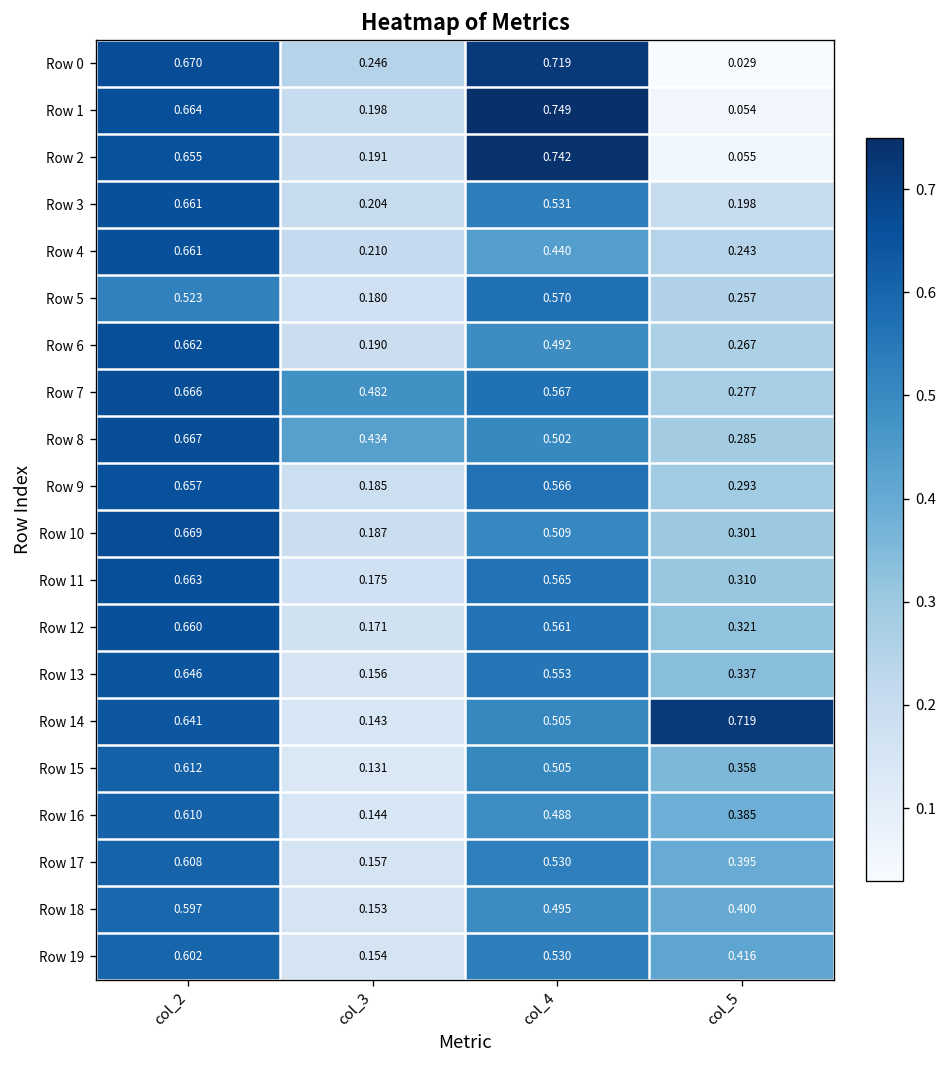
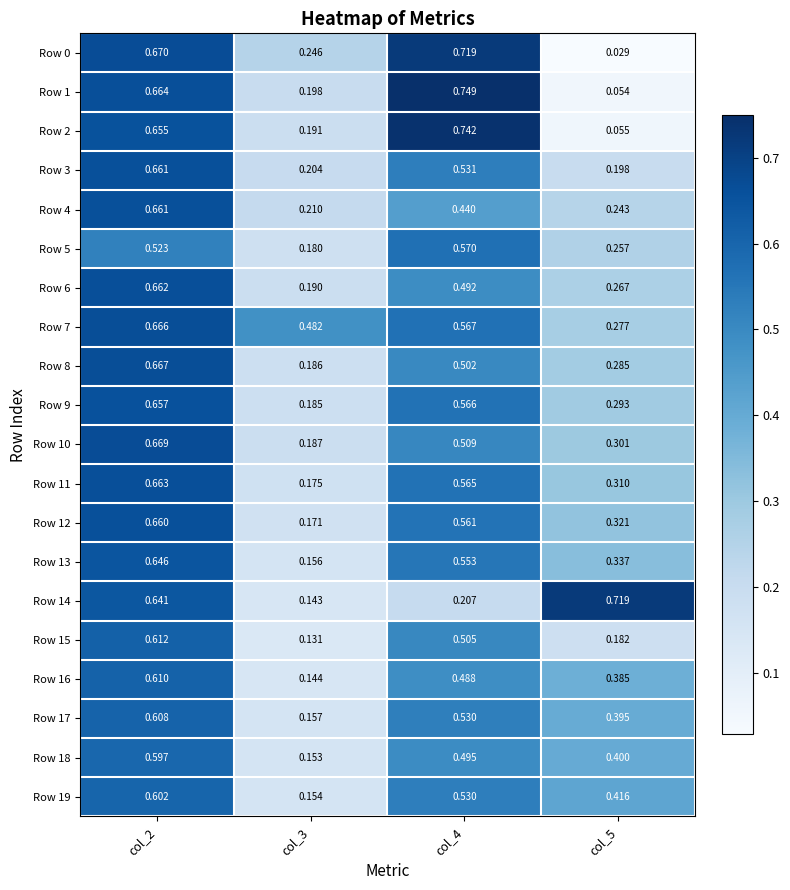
  {
    "Row 0": {
      "col_2": 0.670,
      "col_3": 0.246,
      "col_4": 0.719,
      "col_5": 0.029
    },
    "Row 1": {
      "col_2": 0.664,
      "col_3": 0.198,
      "col_4": 0.749,
      "col_5": 0.054
    },
    "Row 2": {
      "col_2": 0.655,
      "col_3": 0.191,
      "col_4": 0.742,
      "col_5": 0.055
    },
    "Row 3": {
      "col_2": 0.661,
      "col_3": 0.204,
      "col_4": 0.531,
      "col_5": 0.198
    },
    "Row 4": {
      "col_2": 0.661,
      "col_3": 0.210,
      "col_4": 0.440,
      "col_5": 0.243
    },
    "Row 5": {
      "col_2": 0.523,
      "col_3": 0.180,
      "col_4": 0.570,
      "col_5": 0.257
    },
    "Row 6": {
      "col_2": 0.662,
      "col_3": 0.190,
      "col_4": 0.492,
      "col_5": 0.267
    },
    "Row 7": {
      "col_2": 0.666,
      "col_3": 0.482,
      "col_4": 0.567,
      "col_5": 0.277
    },
    "Row 8": {
      "col_2": 0.667,
-     "col_3": 0.434,
+     "col_3": 0.186,
      "col_4": 0.502,
      "col_5": 0.285
    },
    "Row 9": {
      "col_2": 0.657,
      "col_3": 0.185,
      "col_4": 0.566,
      "col_5": 0.293
    },
    "Row 10": {
      "col_2": 0.669,
      "col_3": 0.187,
      "col_4": 0.509,
      "col_5": 0.301
    },
    "Row 11": {
      "col_2": 0.663,
      "col_3": 0.175,
      "col_4": 0.565,
      "col_5": 0.310
    },
    "Row 12": {
      "col_2": 0.660,
      "col_3": 0.171,
      "col_4": 0.561,
      "col_5": 0.321
    },
    "Row 13": {
      "col_2": 0.646,
      "col_3": 0.156,
      "col_4": 0.553,
      "col_5": 0.337
    },
    "Row 14": {
      "col_2": 0.641,
      "col_3": 0.143,
-     "col_4": 0.505,
+     "col_4": 0.207,
      "col_5": 0.719
    },
    "Row 15": {
      "col_2": 0.612,
      "col_3": 0.131,
      "col_4": 0.505,
-     "col_5": 0.358
+     "col_5": 0.182
    },
    "Row 16": {
      "col_2": 0.610,
      "col_3": 0.144,
      "col_4": 0.488,
      "col_5": 0.385
    },
    "Row 17": {
      "col_2": 0.608,
      "col_3": 0.157,
      "col_4": 0.530,
      "col_5": 0.395
    },
    "Row 18": {
      "col_2": 0.597,
      "col_3": 0.153,
      "col_4": 0.495,
      "col_5": 0.400
    },
    "Row 19": {
      "col_2": 0.602,
      "col_3": 0.154,
      "col_4": 0.530,
      "col_5": 0.416
    }
  }
